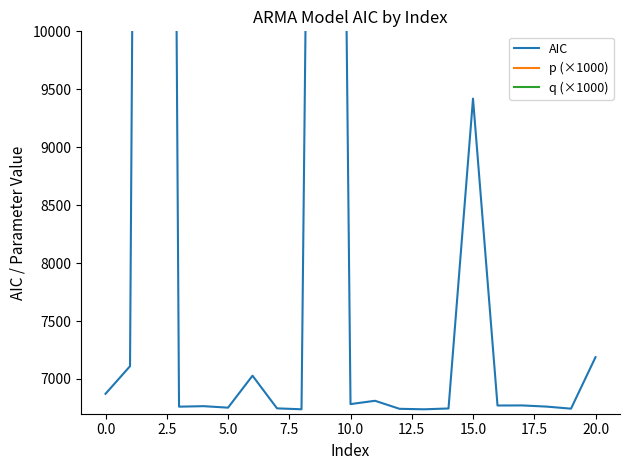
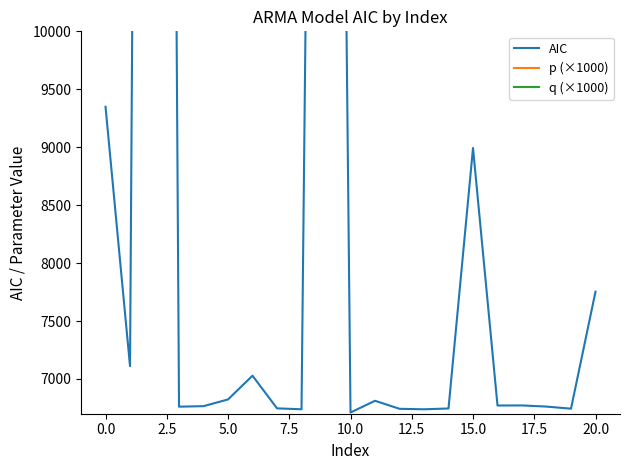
  {
    "AIC": {
-     "0.0": 6870,
-     "5.0": 6750,
-     "10.0": 6780,
-     "15.0": 9420,
-     "20.0": 7190
+     "0.0": 9350,
+     "5.0": 6820,
+     "10.0": 6710,
+     "15.0": 8990,
+     "20.0": 7750
    }
  }
